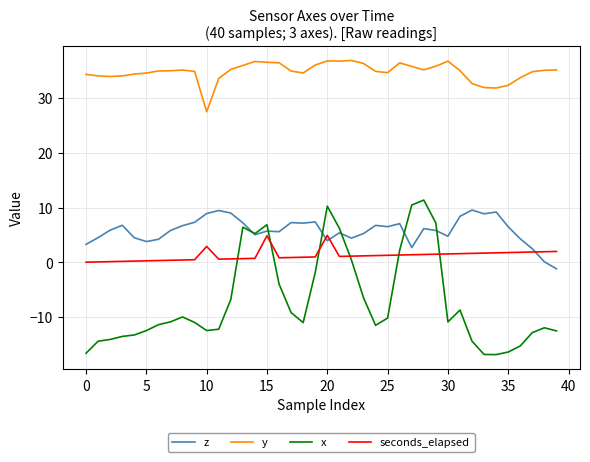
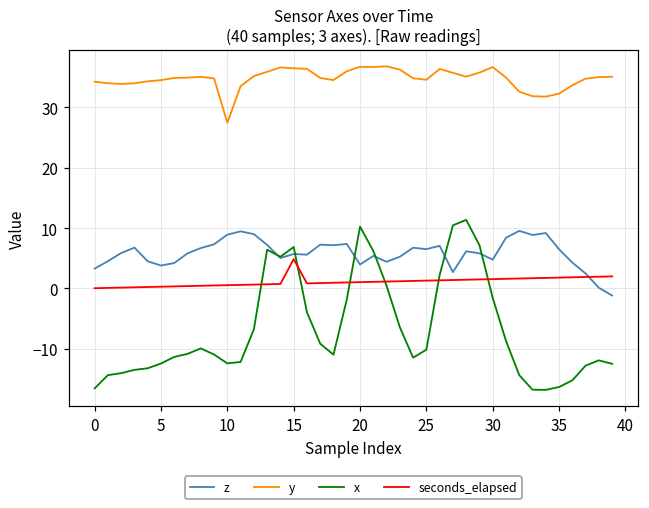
  {
    "z": {
      "0": 3,
      "5": 4,
      "10": 9,
      "15": 6,
      "20": 4,
      "25": 7,
      "30": 5,
      "35": 6
    },
    "y": {
      "0": 34,
      "5": 35,
      "10": 27,
      "15": 36,
      "20": 37,
      "25": 35,
      "30": 37,
      "35": 32
    },
    "x": {
      "0": -17,
      "5": -12,
      "10": -12,
      "15": 7,
      "20": 10,
      "25": -10,
-     "30": -11,
+     "30": -2,
      "35": -16
    },
    "seconds_elapsed": {
      "0": 0,
      "5": 0,
-     "10": 3,
+     "10": 1,
      "15": 5,
-     "20": 5,
+     "20": 1,
      "25": 1,
      "30": 2,
      "35": 2
    }
  }
